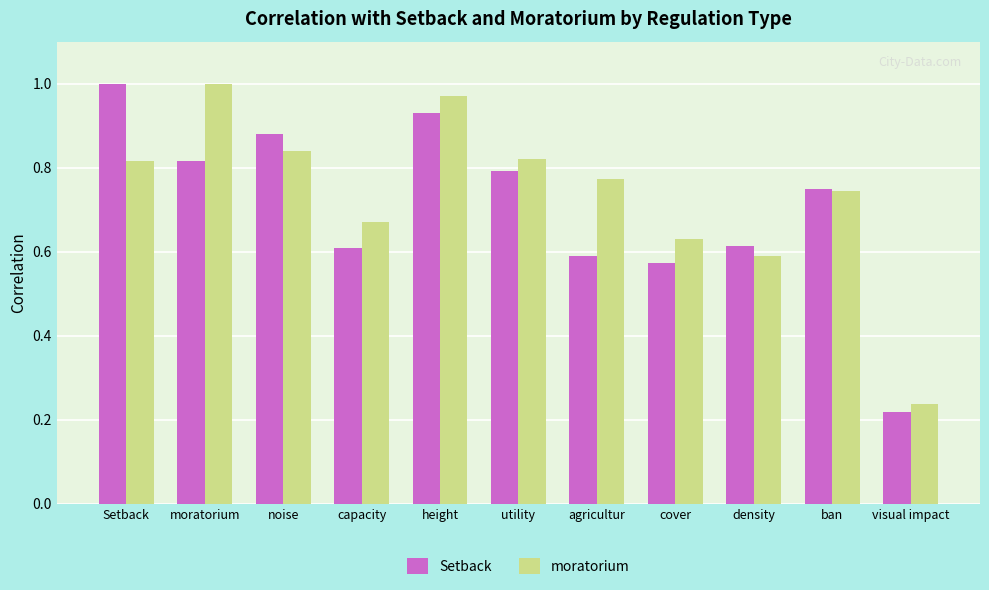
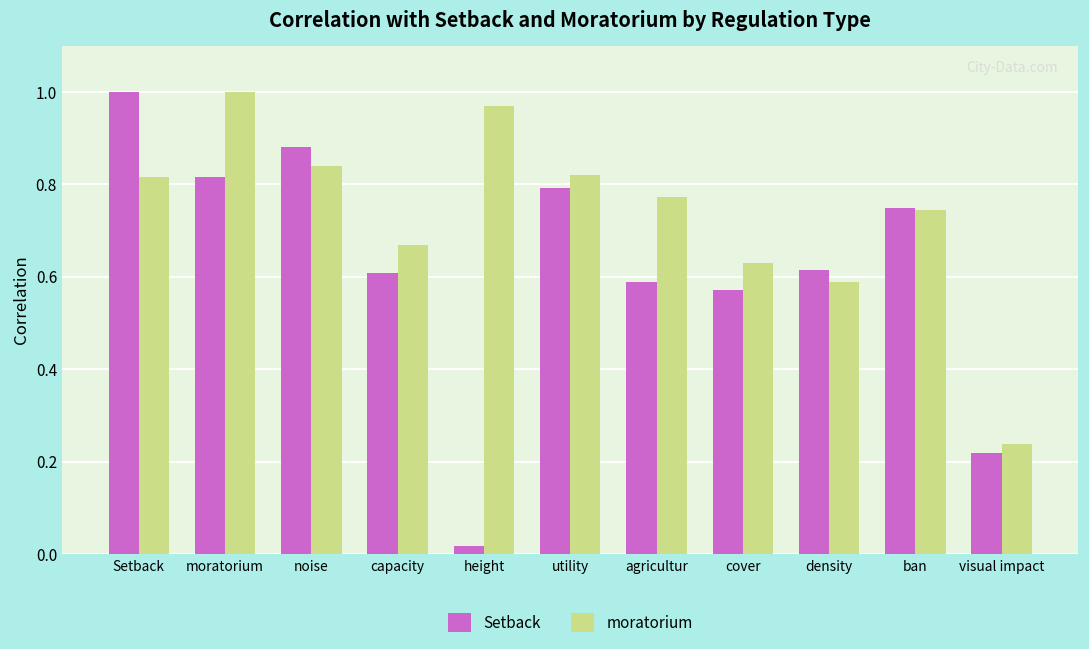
  {
    "Setback": {
      "Setback": 1.00,
      "moratorium": 0.82,
      "noise": 0.88,
      "capacity": 0.61,
-     "height": 0.93,
+     "height": 0.02,
      "utility": 0.79,
      "agricultur": 0.59,
      "cover": 0.57,
      "density": 0.61,
      "ban": 0.75,
      "visual impact": 0.22
    },
    "moratorium": {
      "Setback": 0.82,
      "moratorium": 1.00,
      "noise": 0.84,
      "capacity": 0.67,
      "height": 0.97,
      "utility": 0.82,
      "agricultur": 0.77,
      "cover": 0.63,
      "density": 0.59,
      "ban": 0.74,
      "visual impact": 0.24
    }
  }
